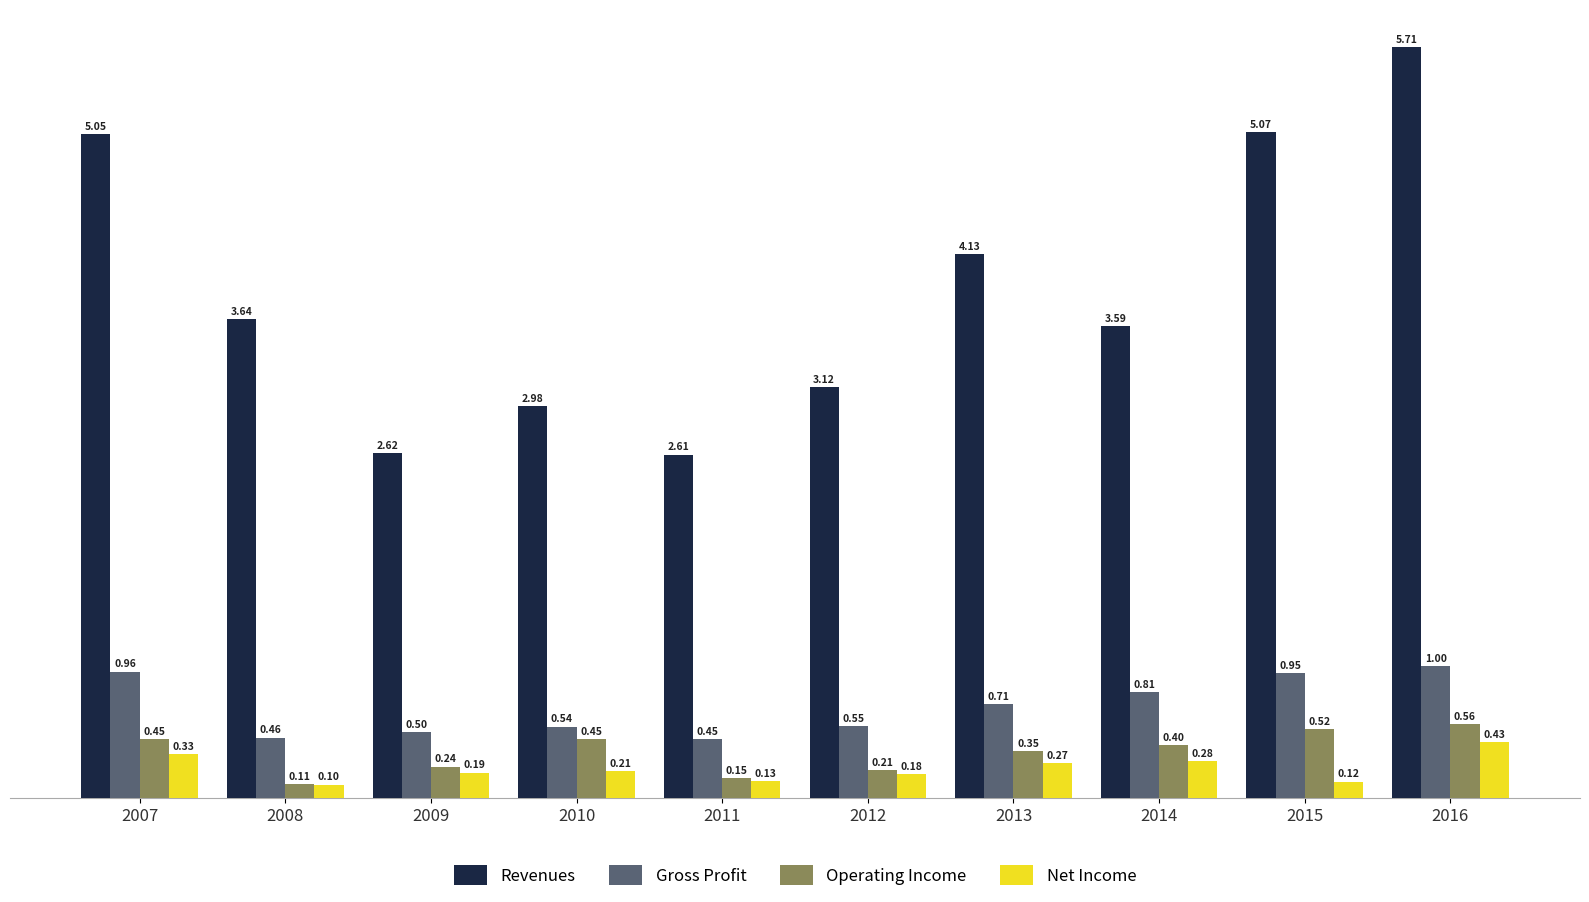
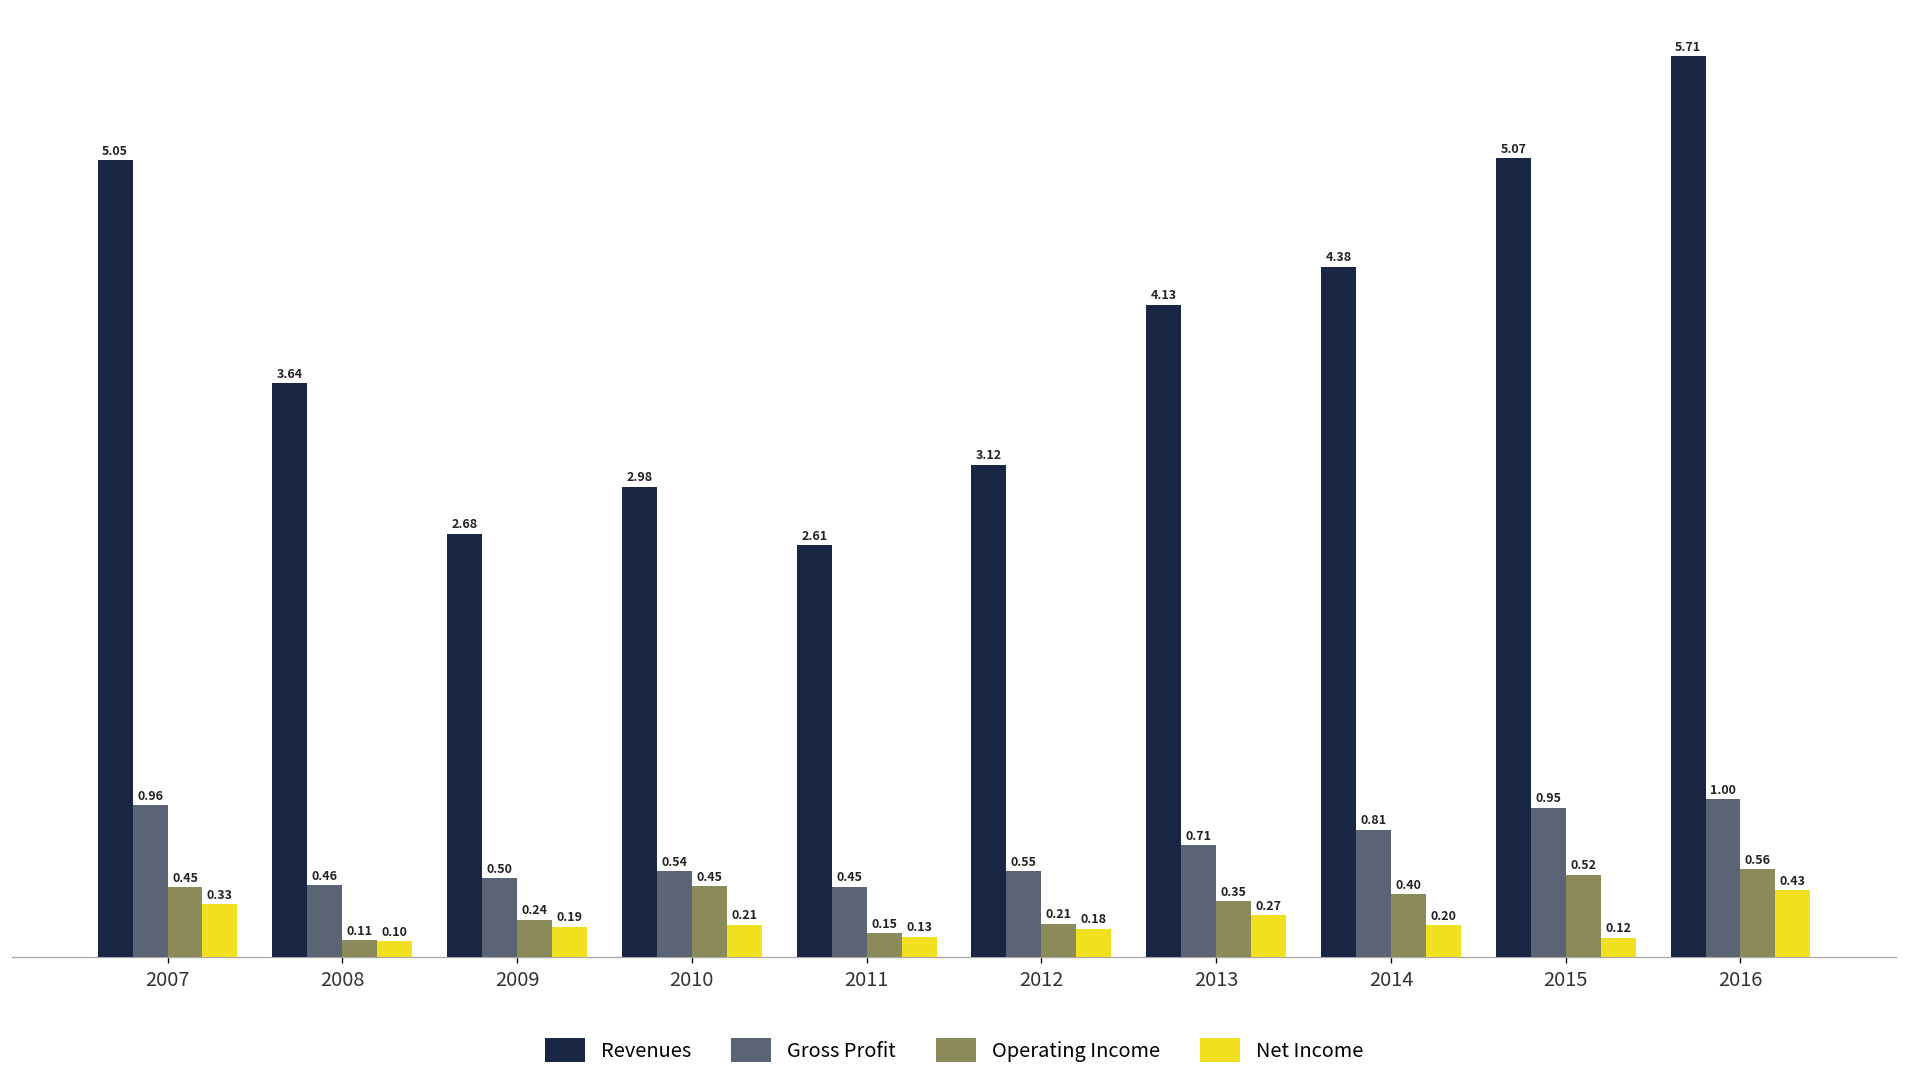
  {
    "Revenues": {
      "2007": 5.05,
      "2008": 3.64,
-     "2009": 2.62,
+     "2009": 2.68,
      "2010": 2.98,
      "2011": 2.61,
      "2012": 3.12,
      "2013": 4.13,
-     "2014": 3.59,
+     "2014": 4.38,
      "2015": 5.07,
      "2016": 5.71
    },
    "Gross Profit": {
      "2007": 0.96,
      "2008": 0.46,
      "2009": 0.50,
      "2010": 0.54,
      "2011": 0.45,
      "2012": 0.55,
      "2013": 0.71,
      "2014": 0.81,
      "2015": 0.95,
      "2016": 1.00
    },
    "Operating Income": {
      "2007": 0.45,
      "2008": 0.11,
      "2009": 0.24,
      "2010": 0.45,
      "2011": 0.15,
      "2012": 0.21,
      "2013": 0.35,
      "2014": 0.40,
      "2015": 0.52,
      "2016": 0.56
    },
    "Net Income": {
      "2007": 0.33,
      "2008": 0.10,
      "2009": 0.19,
      "2010": 0.21,
      "2011": 0.13,
      "2012": 0.18,
      "2013": 0.27,
-     "2014": 0.28,
+     "2014": 0.20,
      "2015": 0.12,
      "2016": 0.43
    }
  }
